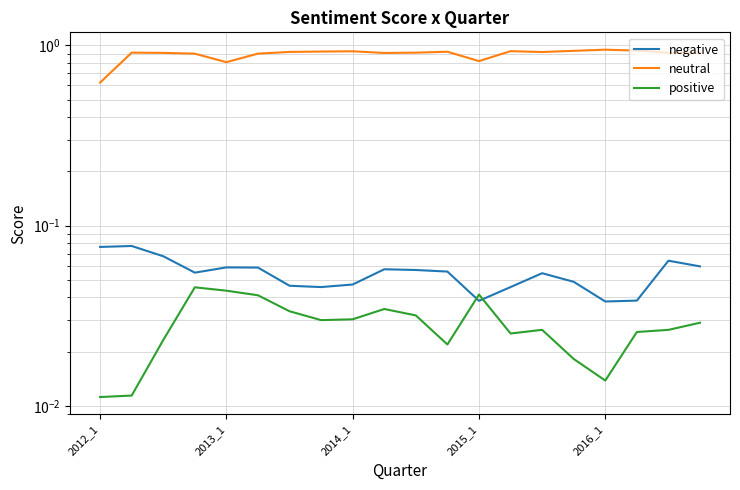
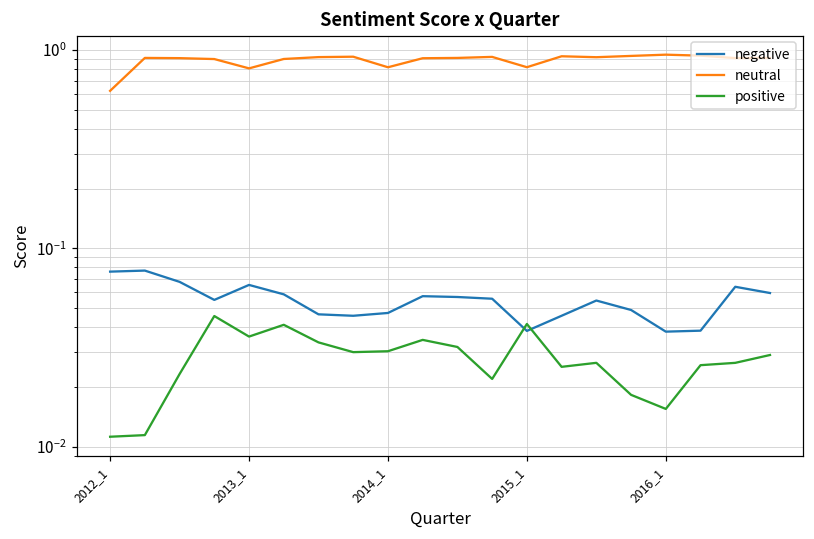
  {
    "negative": {
      "2012_1": 0.076,
-     "2013_1": 0.059,
+     "2013_1": 0.065,
      "2014_1": 0.047,
      "2015_1": 0.038,
      "2016_1": 0.038
    },
    "neutral": {
      "2012_1": 0.62,
      "2013_1": 0.8,
-     "2014_1": 0.9,
+     "2014_1": 0.8,
      "2015_1": 0.8,
      "2016_1": 0.9
    },
    "positive": {
      "2012_1": 0.011,
-     "2013_1": 0.044,
+     "2013_1": 0.036,
      "2014_1": 0.030,
      "2015_1": 0.042,
-     "2016_1": 0.014
+     "2016_1": 0.015
    }
  }
